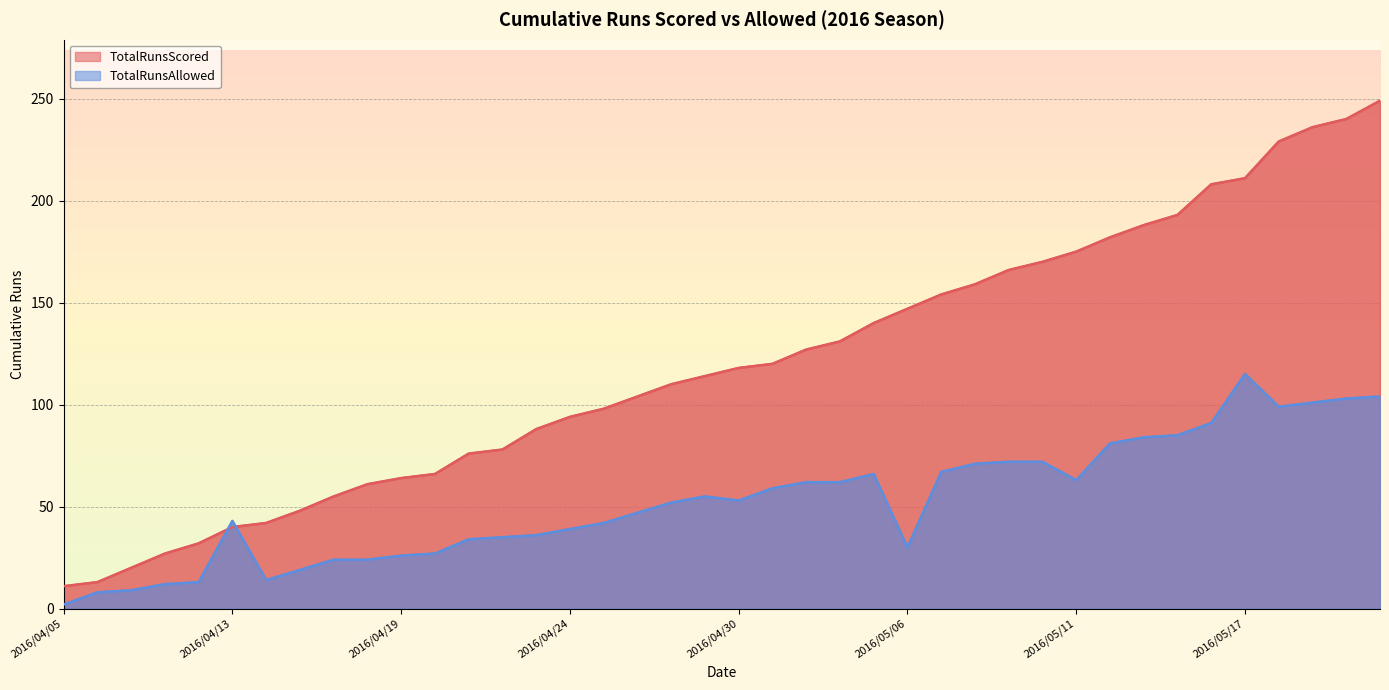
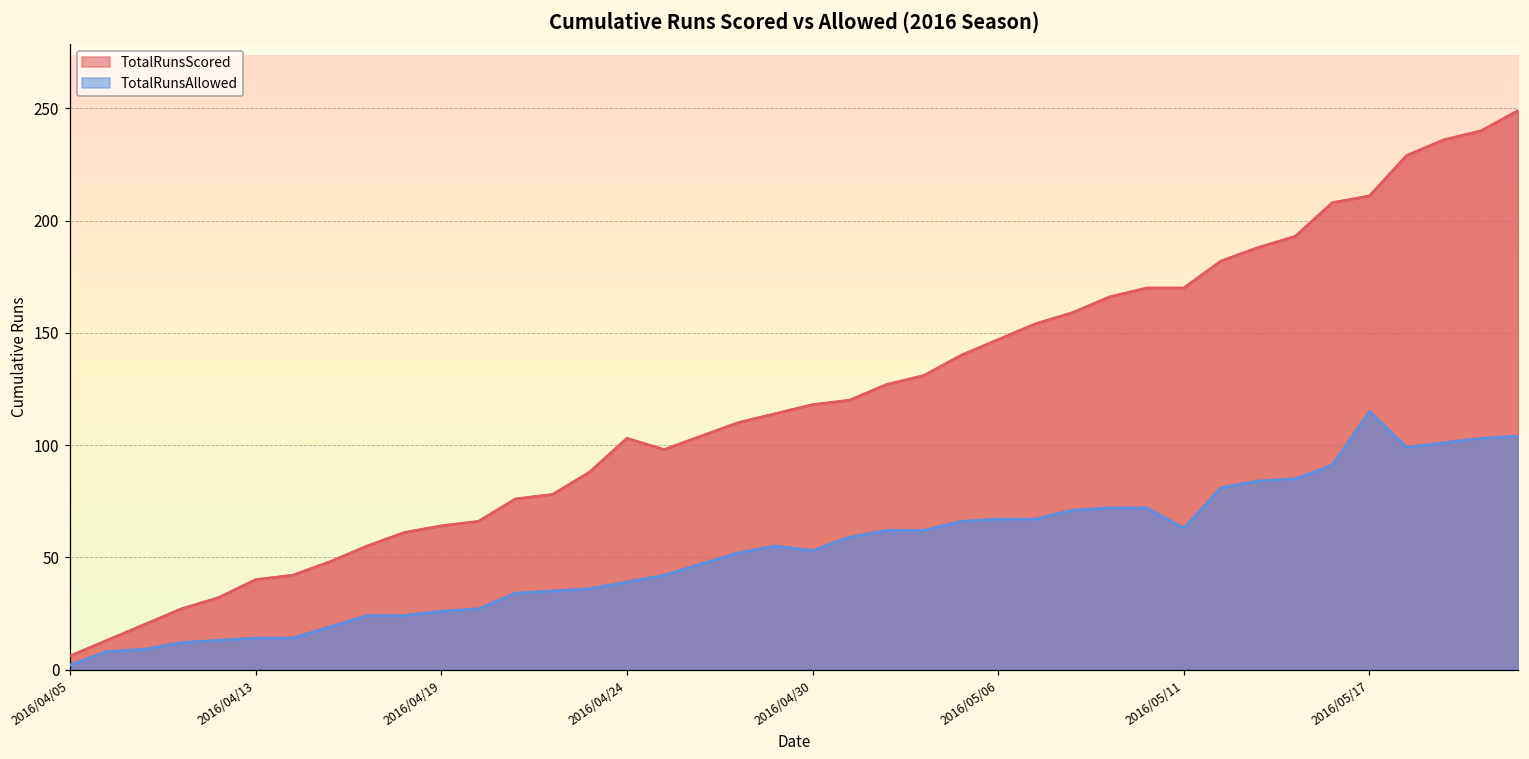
  {
    "TotalRunsScored": {
-     "2016/04/05": 11,
+     "2016/04/05": 6,
      "2016/04/13": 40,
      "2016/04/19": 64,
-     "2016/04/24": 94,
+     "2016/04/24": 103,
      "2016/04/30": 118,
      "2016/05/06": 147,
-     "2016/05/11": 175,
+     "2016/05/11": 170,
      "2016/05/17": 211
    },
    "TotalRunsAllowed": {
      "2016/04/05": 2,
-     "2016/04/13": 43,
+     "2016/04/13": 14,
      "2016/04/19": 26,
      "2016/04/24": 39,
      "2016/04/30": 53,
-     "2016/05/06": 30,
+     "2016/05/06": 67,
      "2016/05/11": 63,
      "2016/05/17": 115
    }
  }
